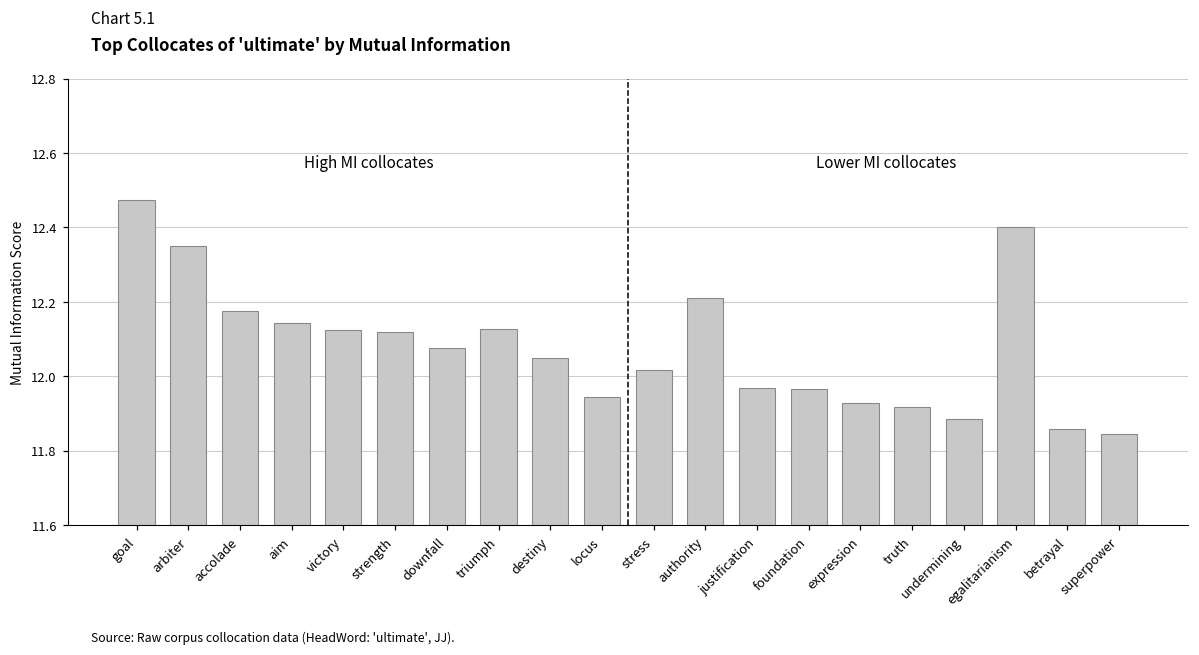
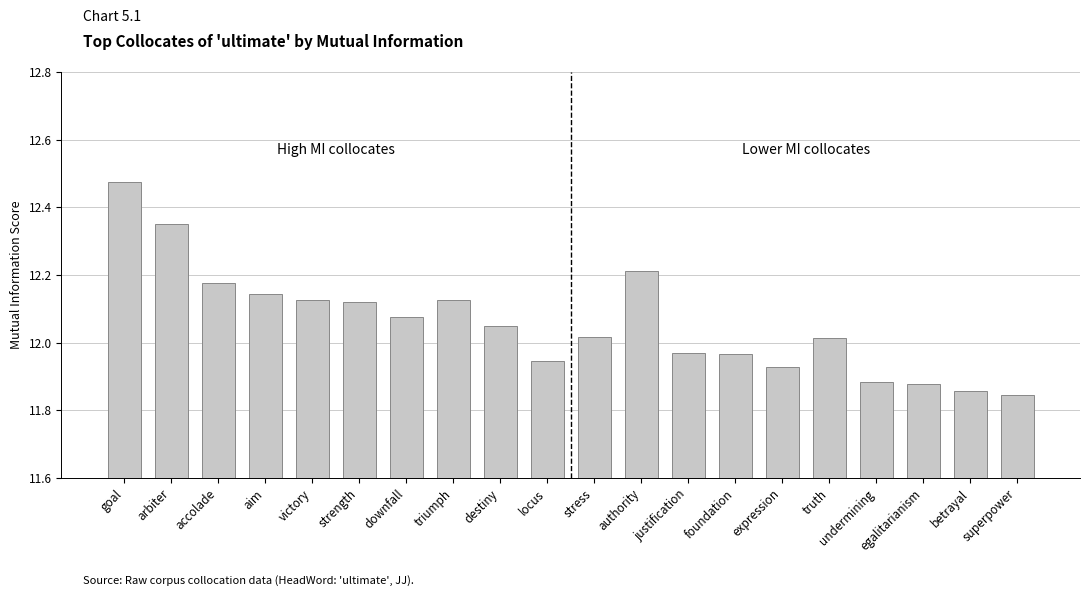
  {
    "goal": 12.47,
    "arbiter": 12.35,
    "accolade": 12.18,
    "aim": 12.14,
    "victory": 12.13,
    "strength": 12.12,
    "downfall": 12.08,
    "triumph": 12.13,
    "destiny": 12.05,
    "locus": 11.94,
    "stress": 12.02,
    "authority": 12.21,
    "justification": 11.97,
    "foundation": 11.97,
    "expression": 11.93,
-   "truth": 11.92,
+   "truth": 12.01,
    "undermining": 11.88,
-   "egalitarianism": 12.40,
+   "egalitarianism": 11.88,
    "betrayal": 11.86,
    "superpower": 11.84
  }
